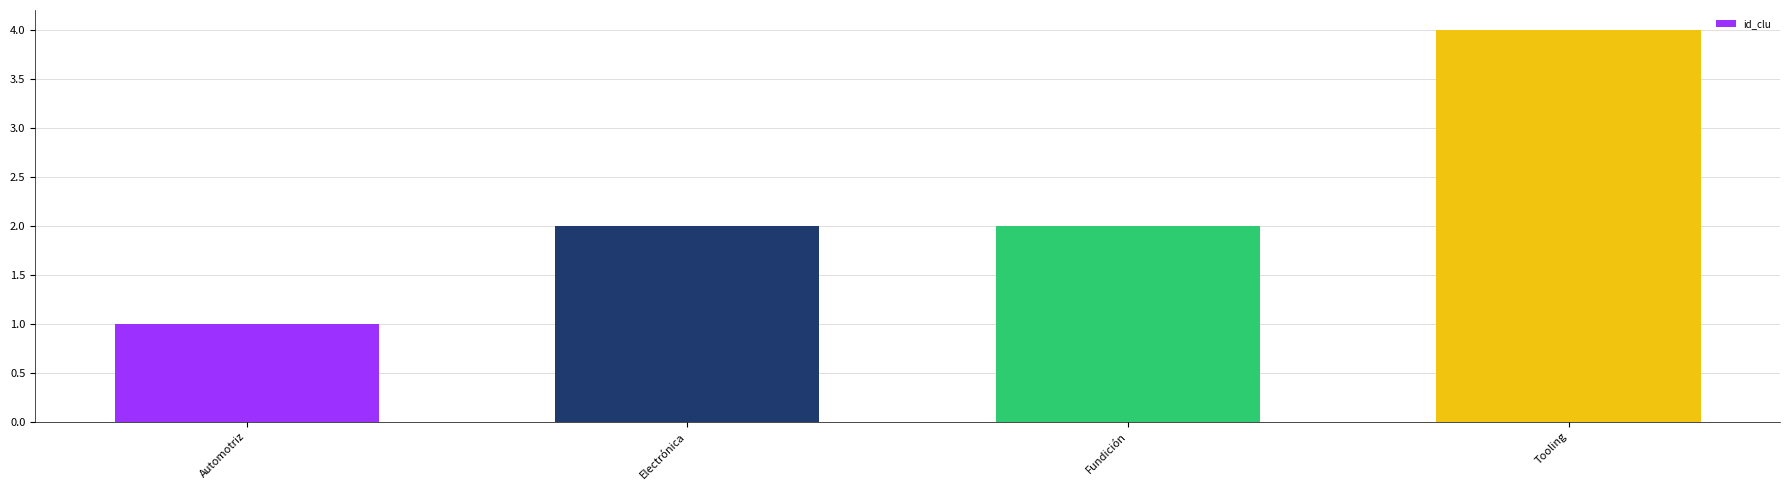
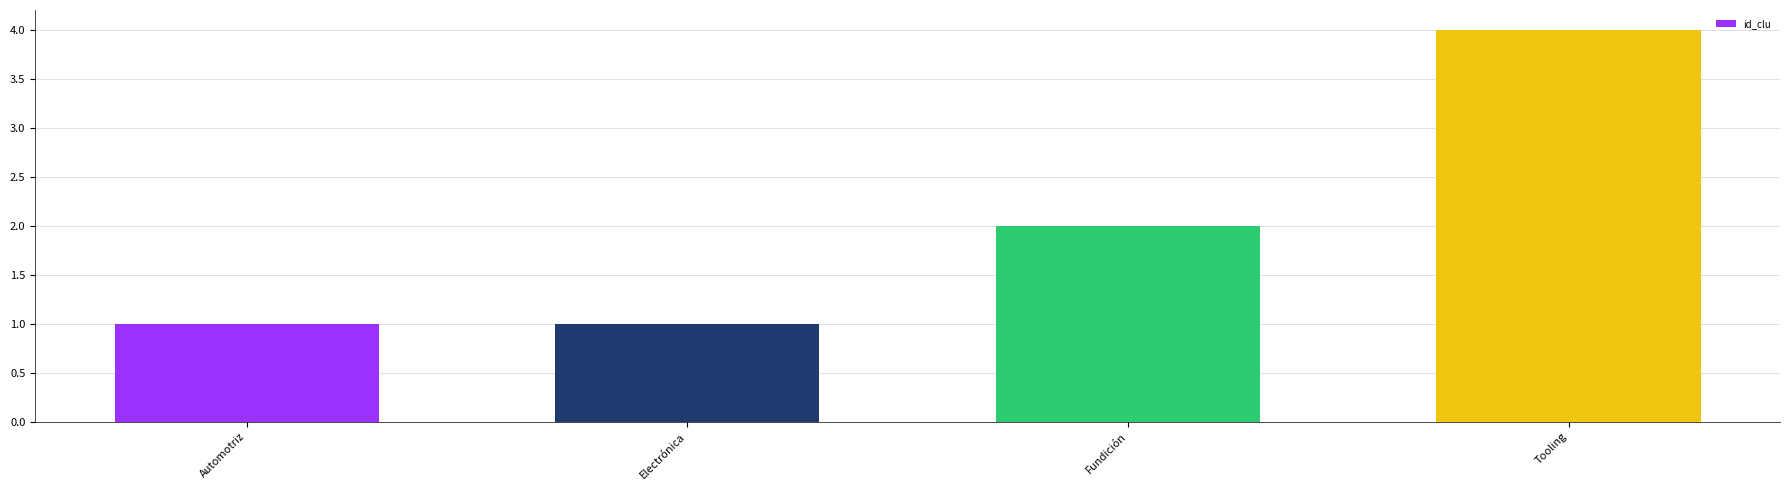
  {
    "Automotriz": 1,
-   "Electrónica": 2,
+   "Electrónica": 1,
    "Fundición": 2,
    "Tooling": 4
  }
